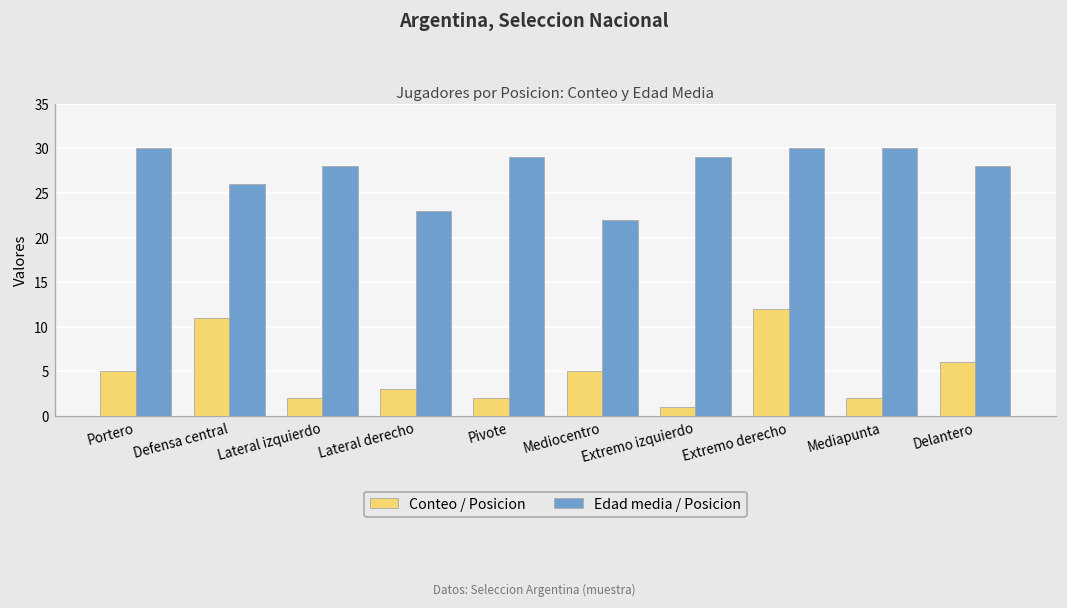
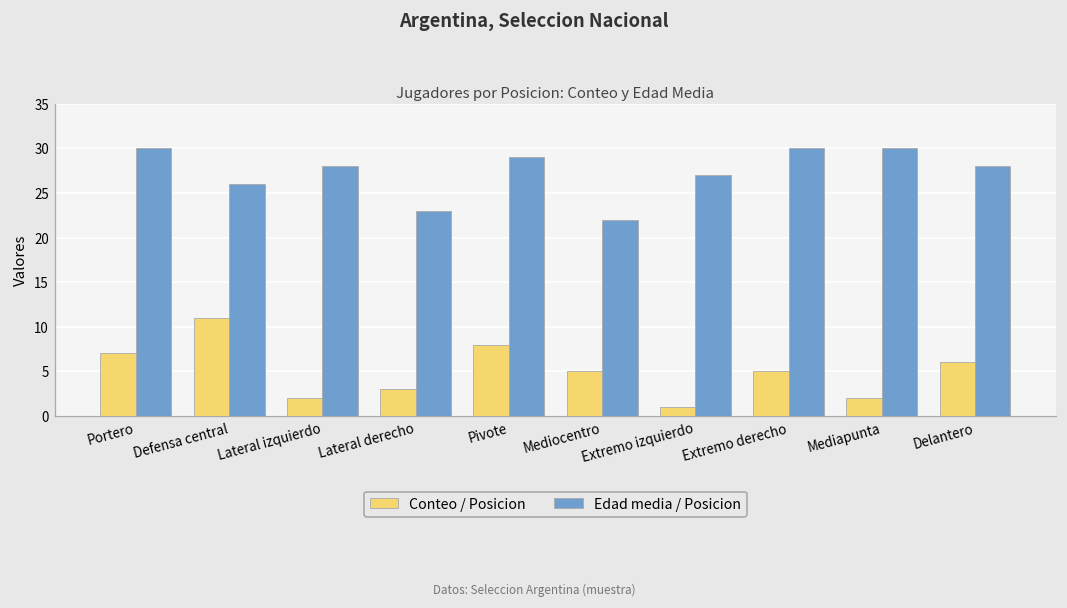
  {
    "Conteo / Posicion": {
-     "Portero": 5,
+     "Portero": 7,
      "Defensa central": 11,
      "Lateral izquierdo": 2,
      "Lateral derecho": 3,
-     "Pivote": 2,
+     "Pivote": 8,
      "Mediocentro": 5,
      "Extremo izquierdo": 1,
-     "Extremo derecho": 12,
+     "Extremo derecho": 5,
      "Mediapunta": 2,
      "Delantero": 6
    },
    "Edad media / Posicion": {
      "Portero": 30,
      "Defensa central": 26,
      "Lateral izquierdo": 28,
      "Lateral derecho": 23,
      "Pivote": 29,
      "Mediocentro": 22,
-     "Extremo izquierdo": 29,
+     "Extremo izquierdo": 27,
      "Extremo derecho": 30,
      "Mediapunta": 30,
      "Delantero": 28
    }
  }
